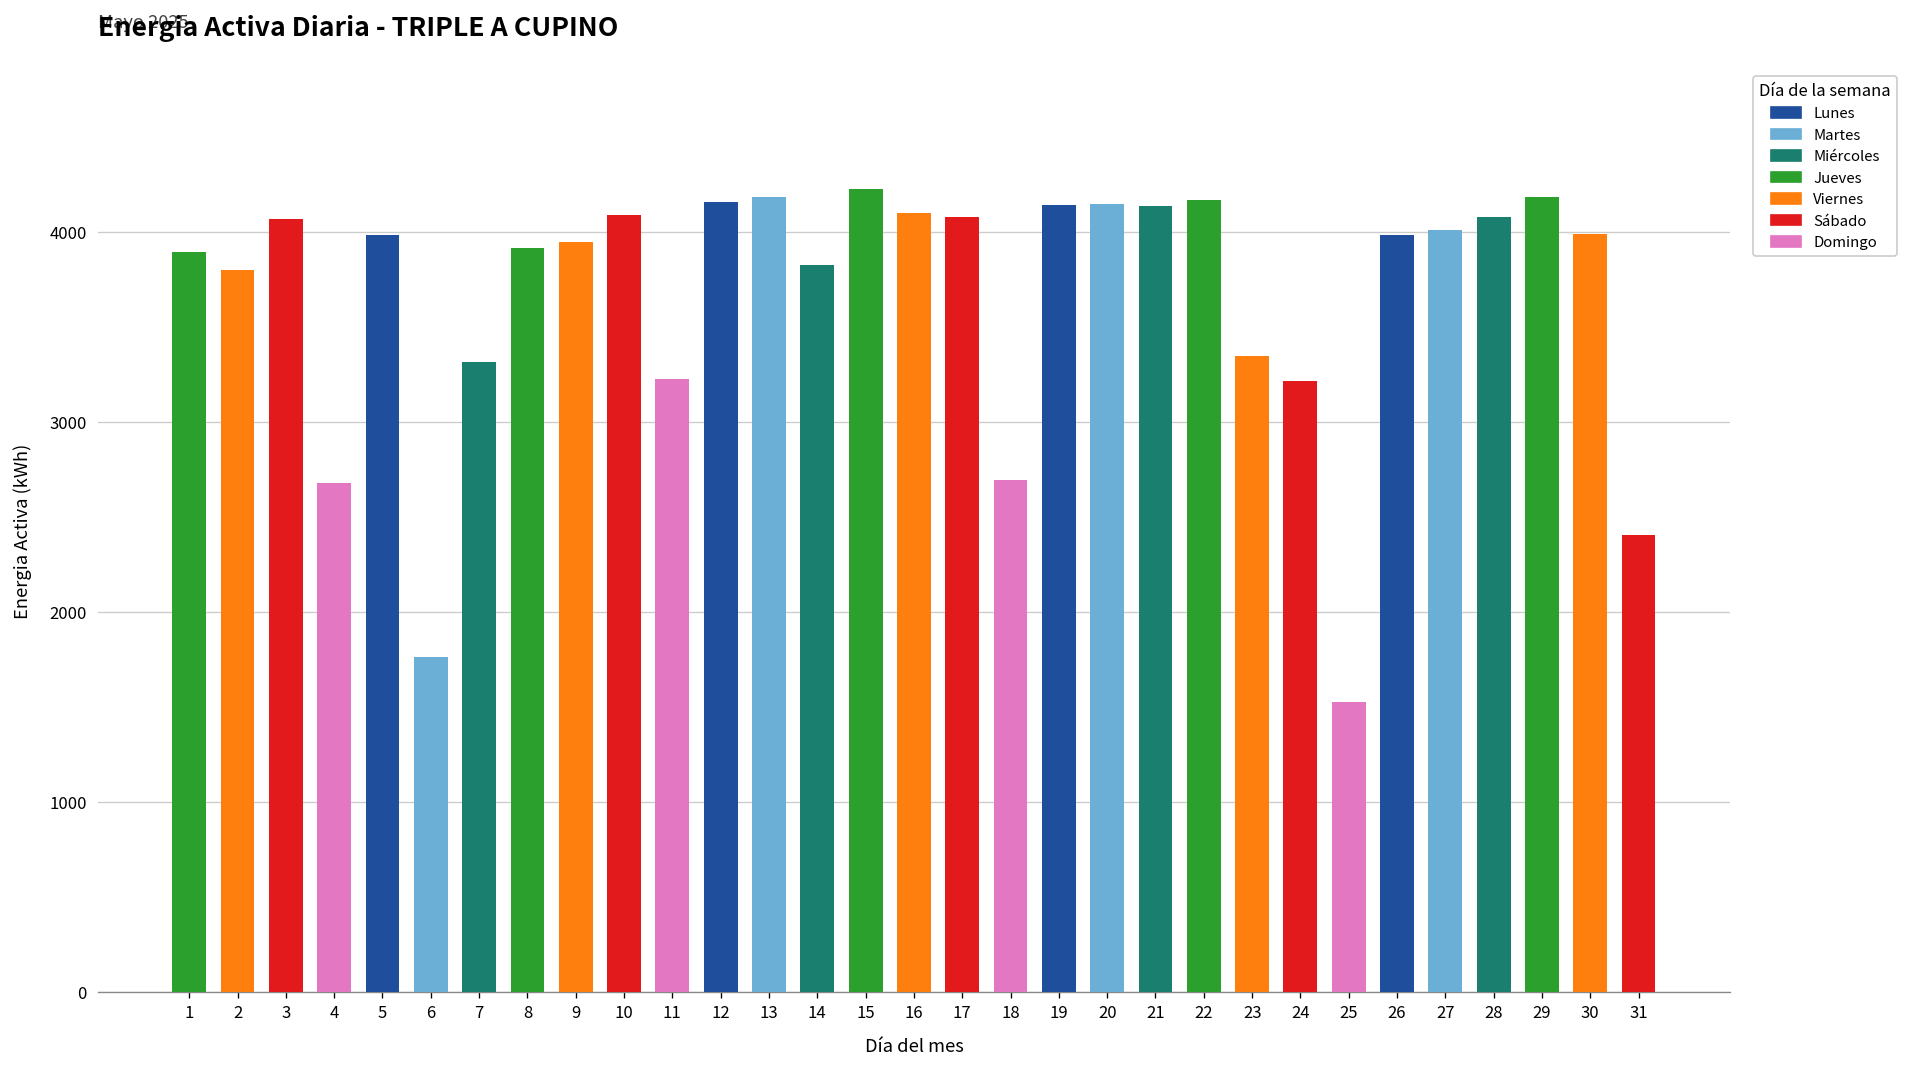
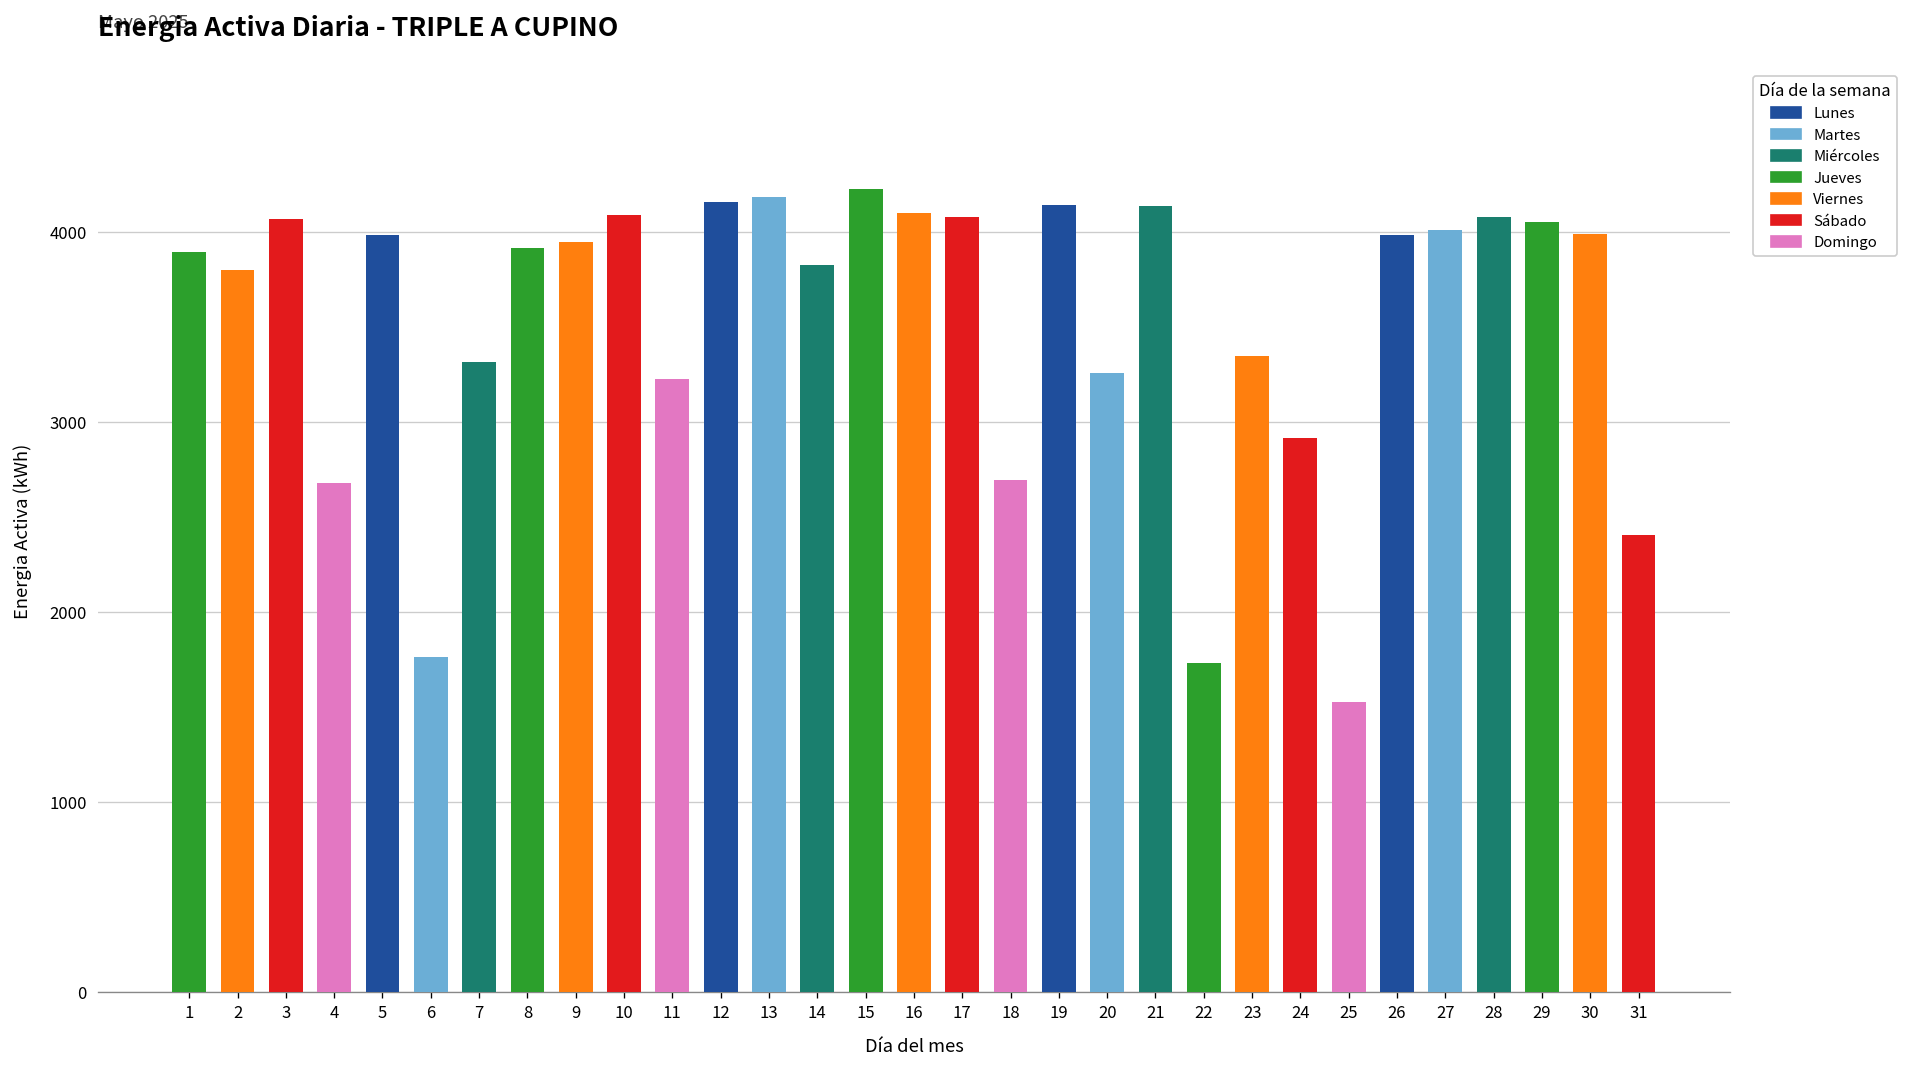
  {
    "1": 3900,
    "2": 3800,
    "3": 4070,
    "4": 2680,
    "5": 3990,
    "6": 1770,
    "7": 3320,
    "8": 3920,
    "9": 3950,
    "10": 4090,
    "11": 3230,
    "12": 4160,
    "13": 4190,
    "14": 3830,
    "15": 4230,
    "16": 4100,
    "17": 4080,
    "18": 2700,
    "19": 4140,
-   "20": 4150,
+   "20": 3260,
    "21": 4140,
-   "22": 4170,
+   "22": 1730,
    "23": 3350,
-   "24": 3220,
+   "24": 2920,
    "25": 1530,
    "26": 3990,
    "27": 4010,
    "28": 4080,
-   "29": 4190,
+   "29": 4050,
    "30": 3990,
    "31": 2410
  }
